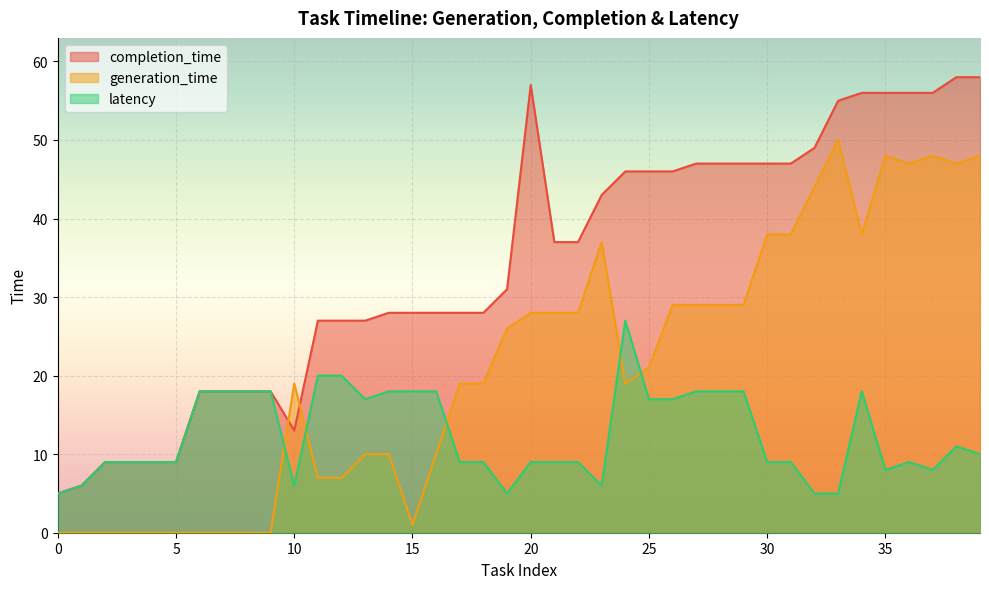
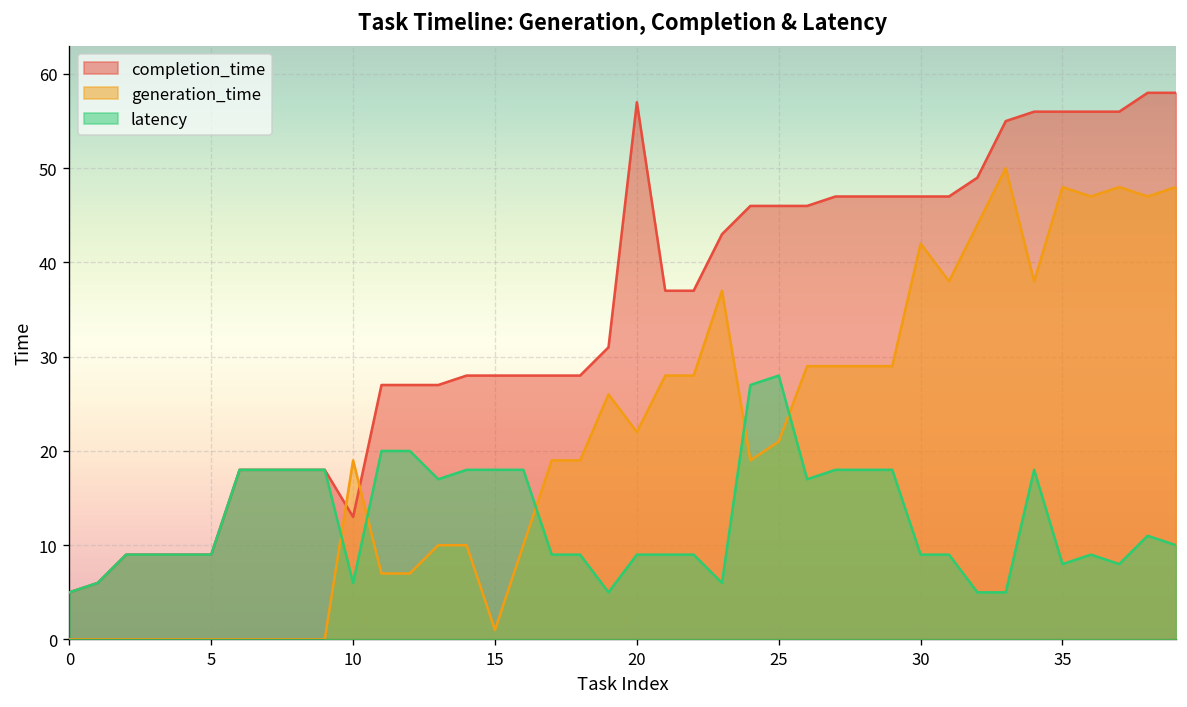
  {
    "completion_time": {
      "10": 13,
      "15": 28,
      "20": 57,
      "25": 46,
      "30": 47,
      "35": 56
    },
    "generation_time": {
      "0": 0,
      "5": 0,
      "10": 19,
      "15": 1,
-     "20": 28,
+     "20": 22,
      "25": 21,
-     "30": 38,
+     "30": 42,
      "35": 48
    },
    "latency": {
      "10": 6,
      "15": 18,
      "20": 9,
-     "25": 17,
+     "25": 28,
      "30": 9,
      "35": 8
    }
  }
